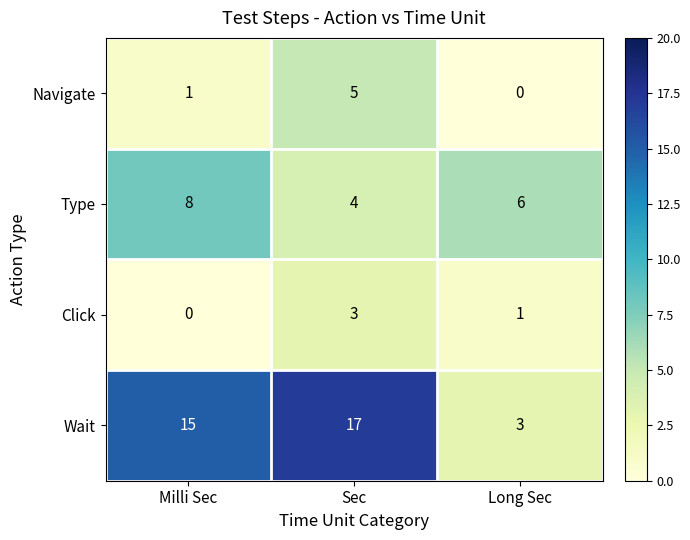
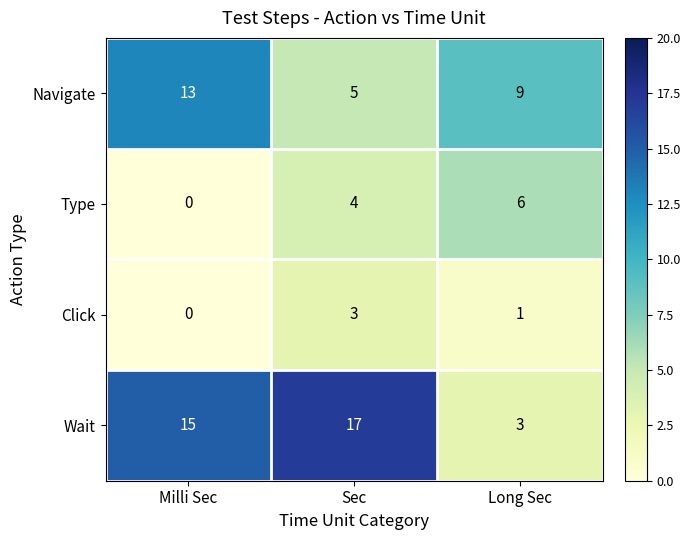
  {
    "Navigate": {
-     "Milli Sec": 1,
+     "Milli Sec": 13,
      "Sec": 5,
-     "Long Sec": 0
+     "Long Sec": 9
    },
    "Type": {
-     "Milli Sec": 8,
+     "Milli Sec": 0,
      "Sec": 4,
      "Long Sec": 6
    },
    "Click": {
      "Milli Sec": 0,
      "Sec": 3,
      "Long Sec": 1
    },
    "Wait": {
      "Milli Sec": 15,
      "Sec": 17,
      "Long Sec": 3
    }
  }
